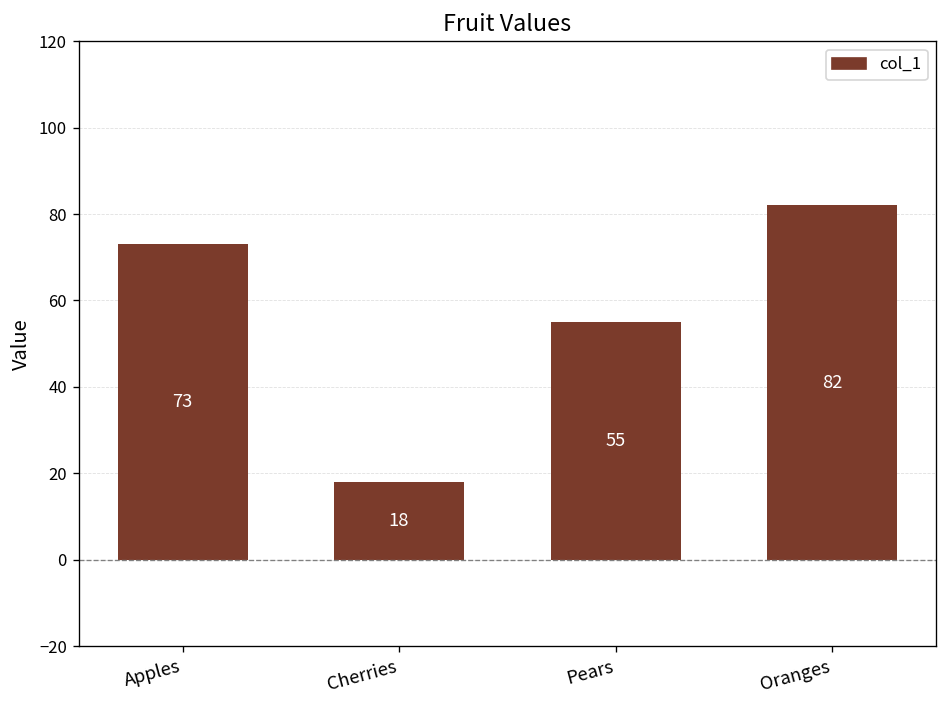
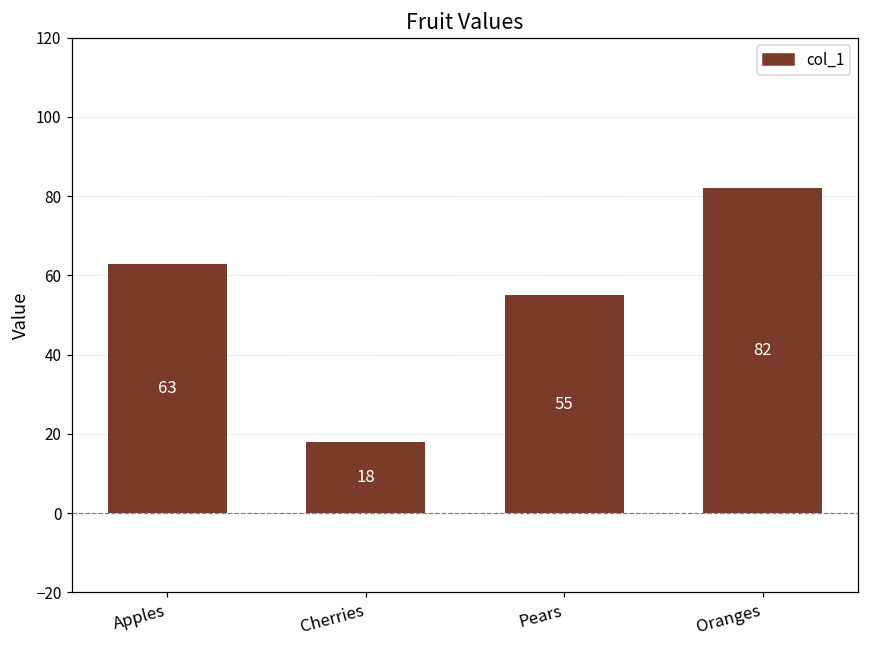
  {
-   "Apples": 73,
+   "Apples": 63,
    "Cherries": 18,
    "Pears": 55,
    "Oranges": 82
  }
